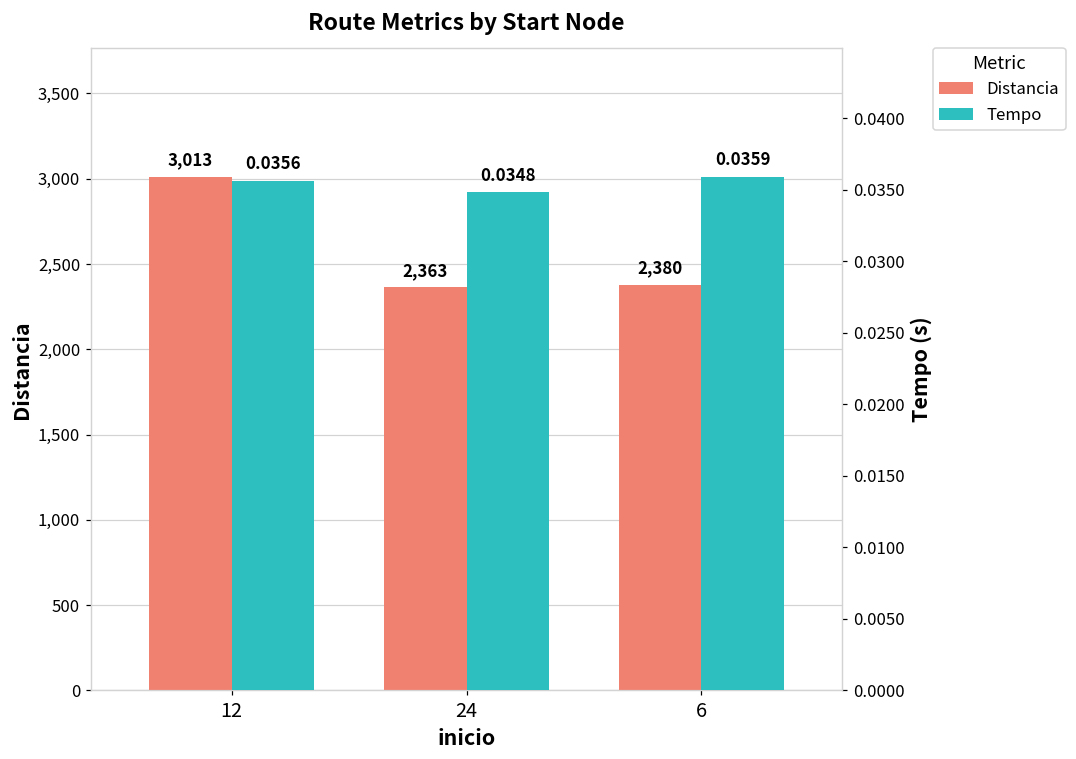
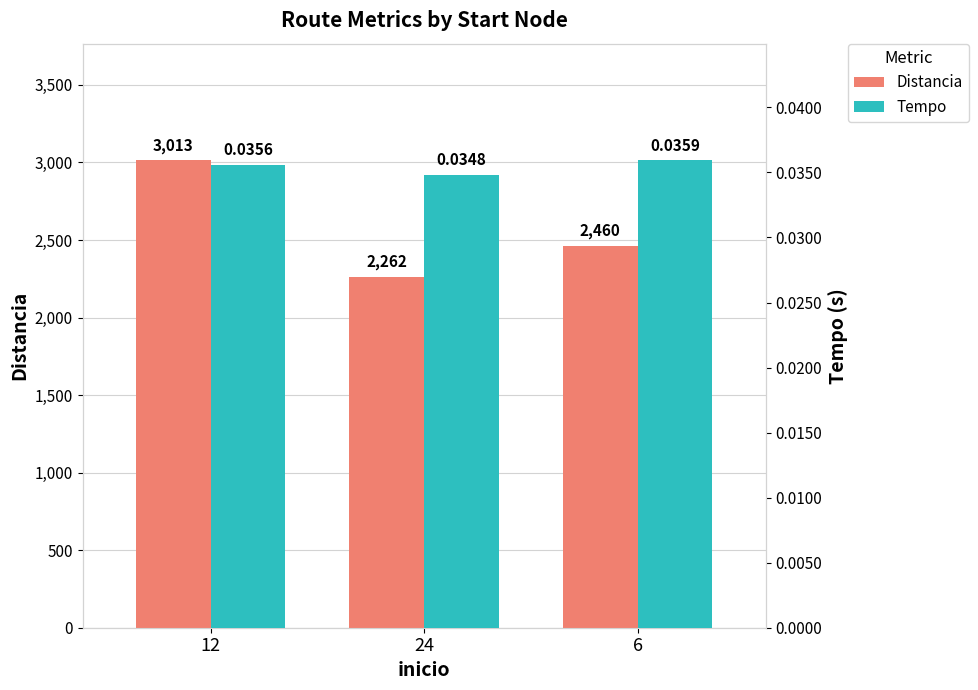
  {
    "Distancia": {
      "12": "3,013",
-     "24": "2,363",
-     "6": "2,380"
+     "24": "2,262",
+     "6": "2,460"
    },
    "Tempo": {
      "12": "0.0356",
      "24": "0.0348",
      "6": "0.0359"
    }
  }
